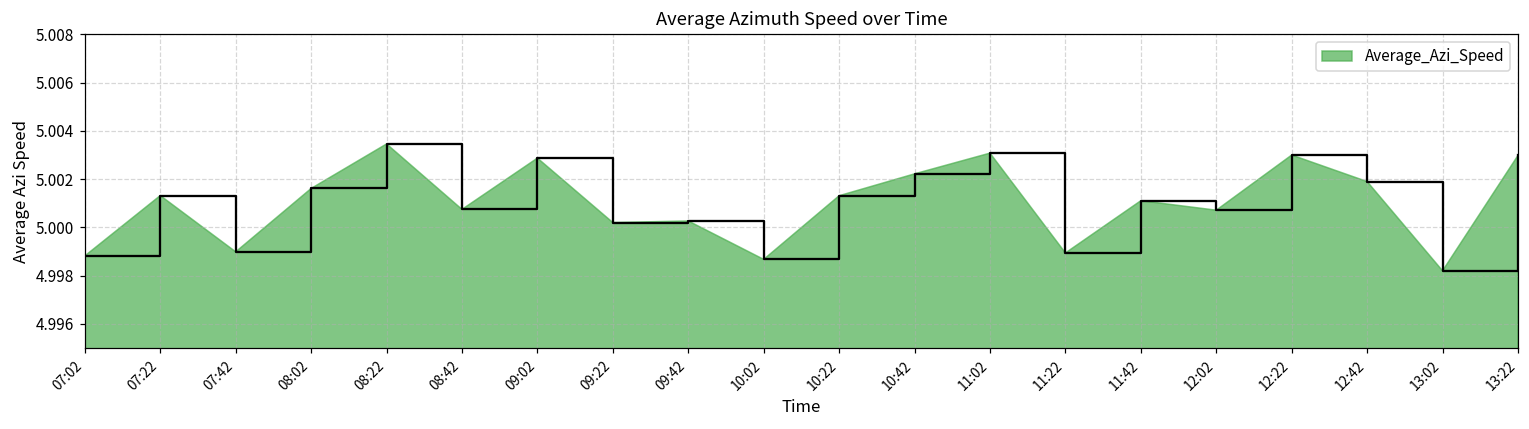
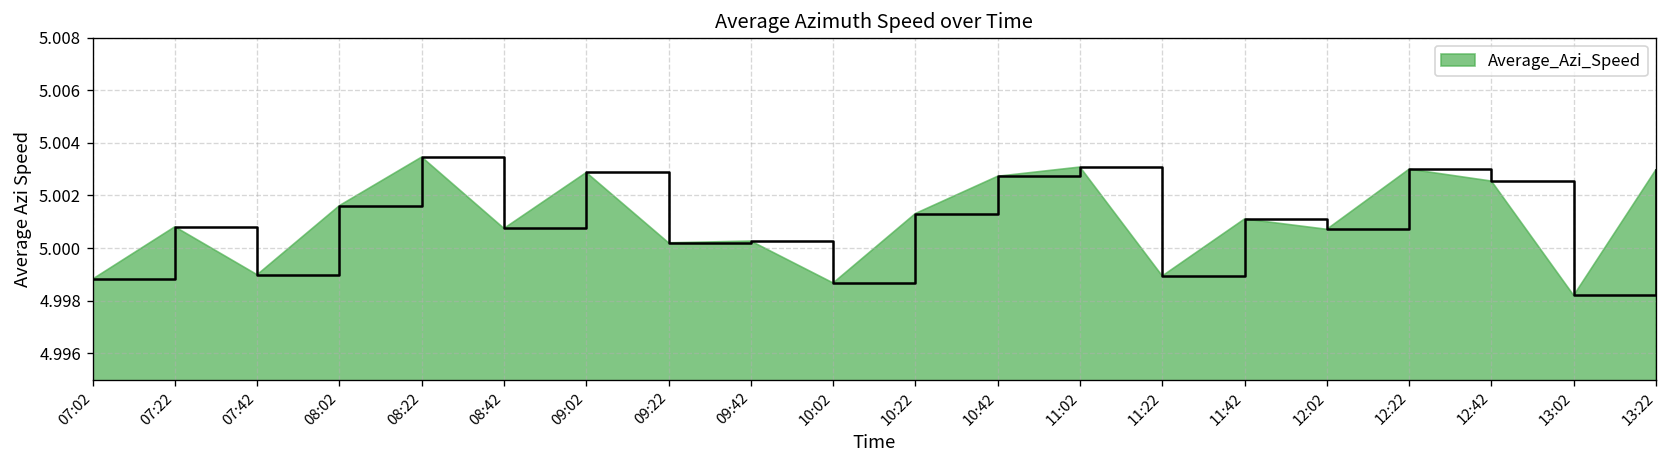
  {
    "07:02": 4.9988,
-   "07:22": 5.0013,
+   "07:22": 5.0008,
    "07:42": 4.9990,
    "08:02": 5.0016,
    "08:22": 5.0035,
    "08:42": 5.0007,
    "09:02": 5.0029,
    "09:22": 5.0002,
    "09:42": 5.0003,
    "10:02": 4.9987,
    "10:22": 5.0013,
-   "10:42": 5.0022,
+   "10:42": 5.0027,
    "11:02": 5.0031,
    "11:22": 4.9989,
    "11:42": 5.0011,
    "12:02": 5.0007,
    "12:22": 5.0030,
-   "12:42": 5.0019,
+   "12:42": 5.0025,
    "13:02": 4.9982,
    "13:22": 5.0030
  }
